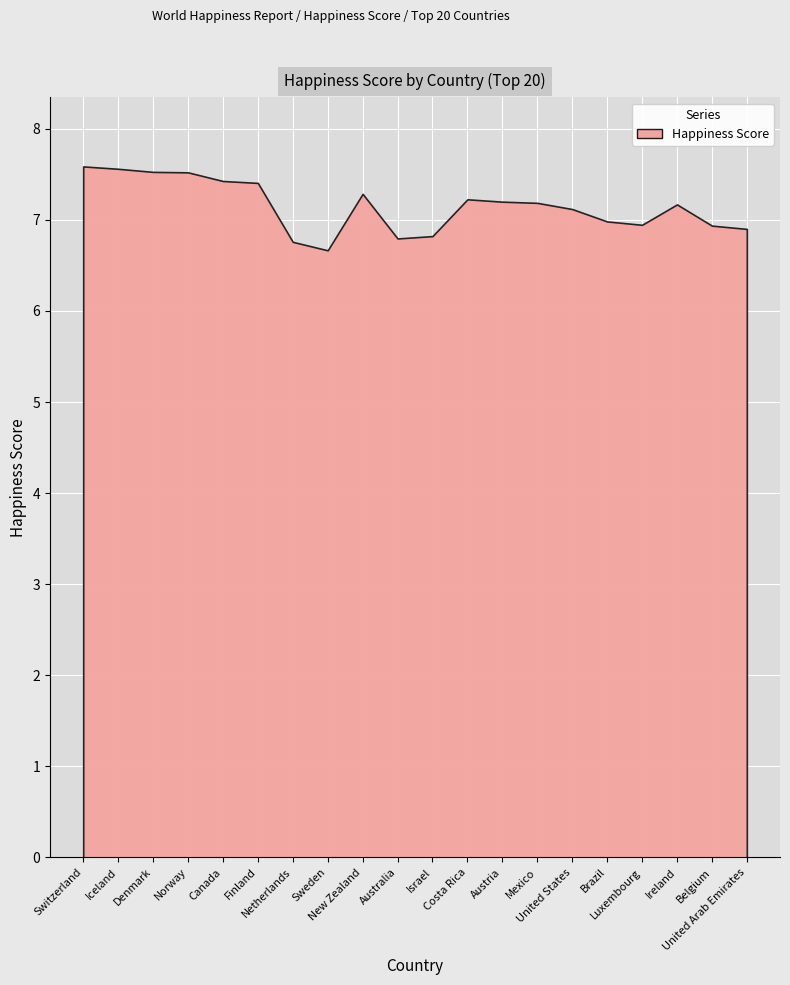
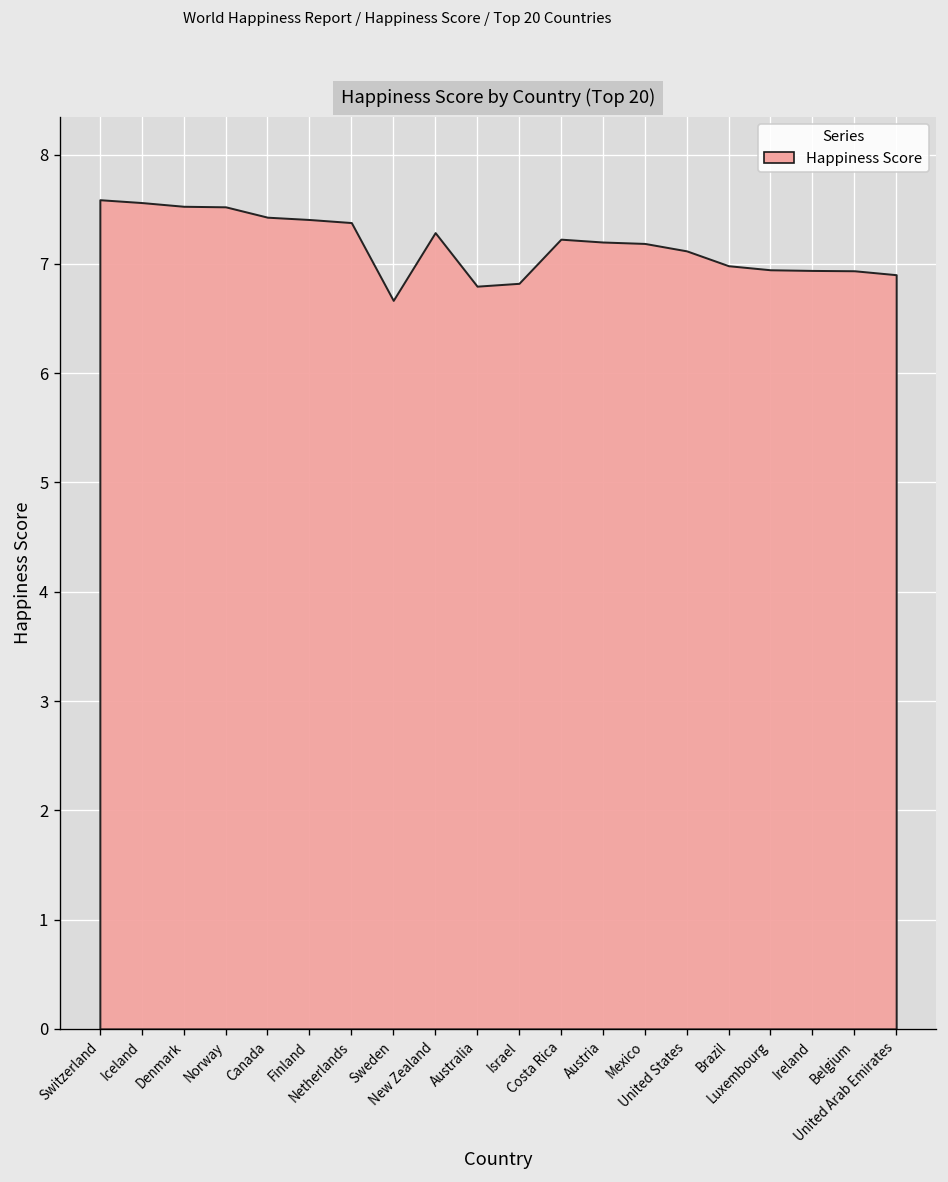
  {
    "Switzerland": 7.6,
    "Iceland": 7.6,
    "Denmark": 7.5,
    "Norway": 7.5,
    "Canada": 7.4,
    "Finland": 7.4,
-   "Netherlands": 6.8,
+   "Netherlands": 7.4,
    "Sweden": 6.7,
    "New Zealand": 7.3,
    "Australia": 6.8,
    "Israel": 6.8,
    "Costa Rica": 7.2,
    "Austria": 7.2,
    "Mexico": 7.2,
    "United States": 7.1,
    "Brazil": 7.0,
    "Luxembourg": 6.9,
-   "Ireland": 7.2,
+   "Ireland": 6.9,
    "Belgium": 6.9,
    "United Arab Emirates": 6.9
  }
